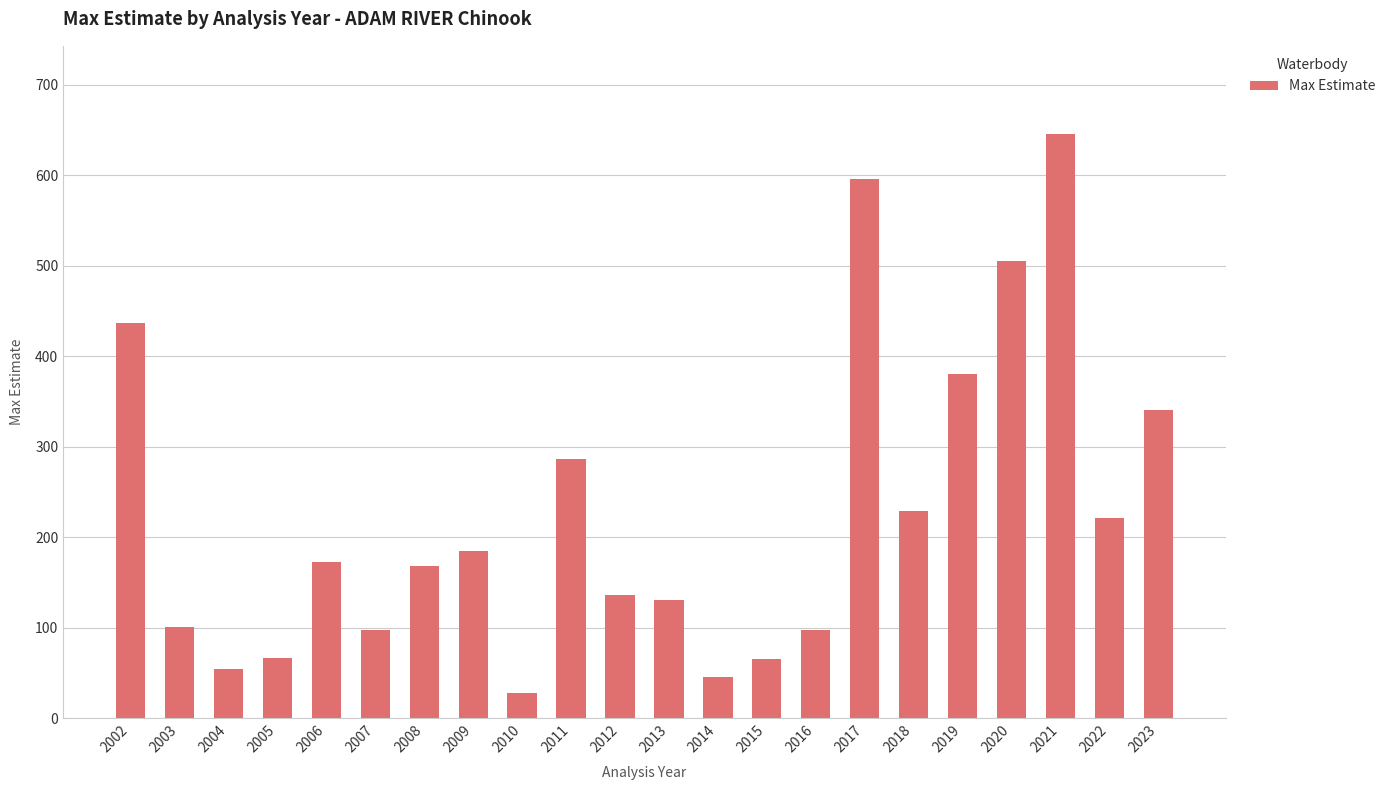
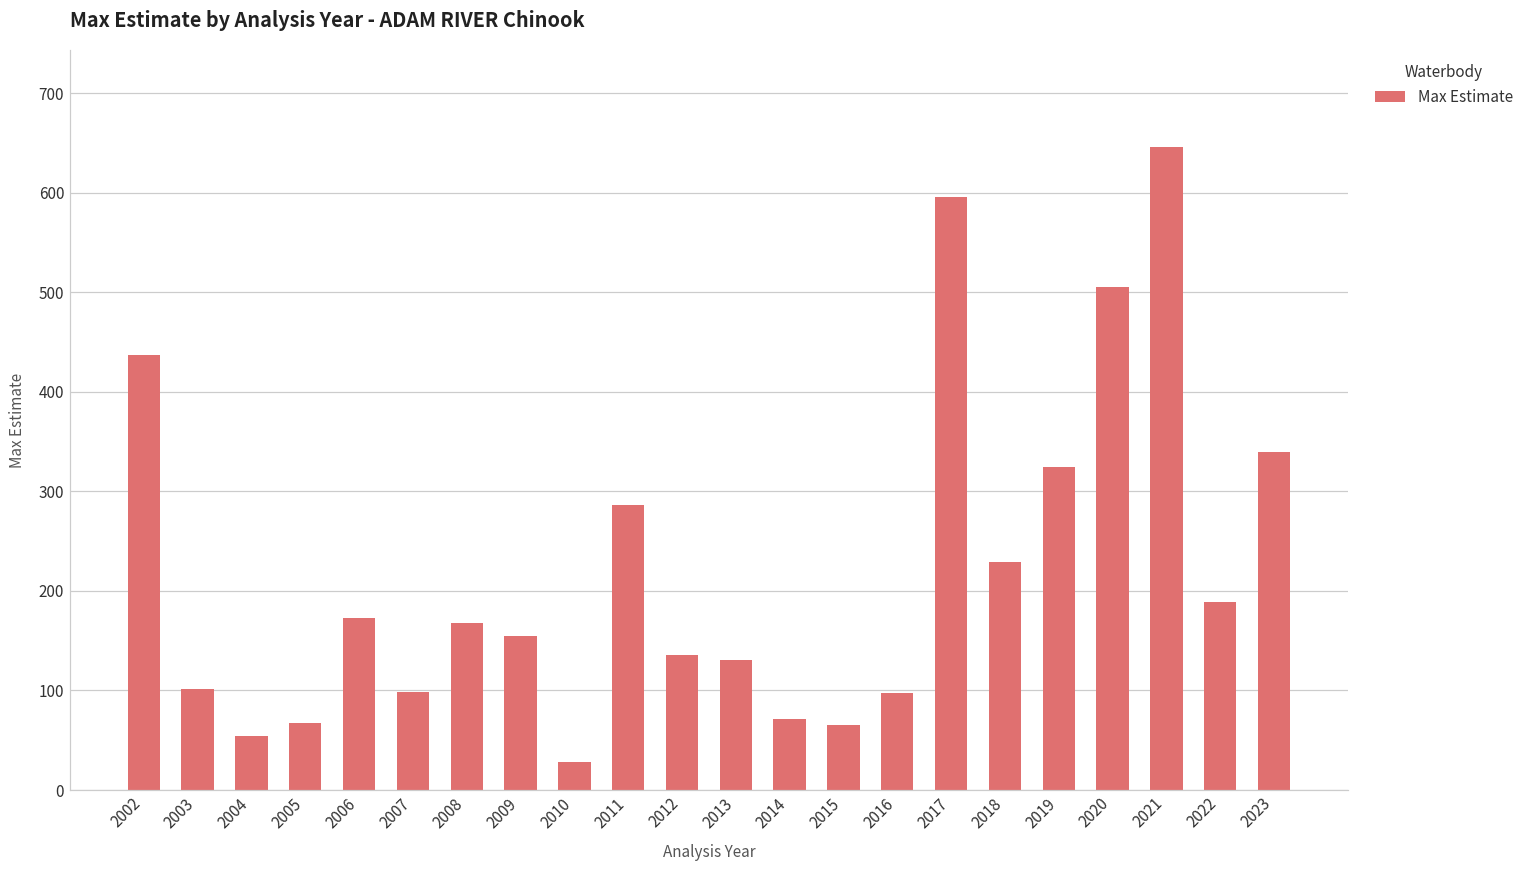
  {
    "2002": 440,
    "2003": 100,
    "2004": 50,
    "2005": 70,
    "2006": 170,
    "2007": 100,
    "2008": 170,
-   "2009": 190,
+   "2009": 160,
    "2010": 30,
    "2011": 290,
    "2012": 140,
    "2013": 130,
-   "2014": 50,
+   "2014": 70,
    "2015": 70,
    "2016": 100,
    "2017": 600,
    "2018": 230,
-   "2019": 380,
+   "2019": 320,
    "2020": 510,
    "2021": 650,
-   "2022": 220,
+   "2022": 190,
    "2023": 340
  }
